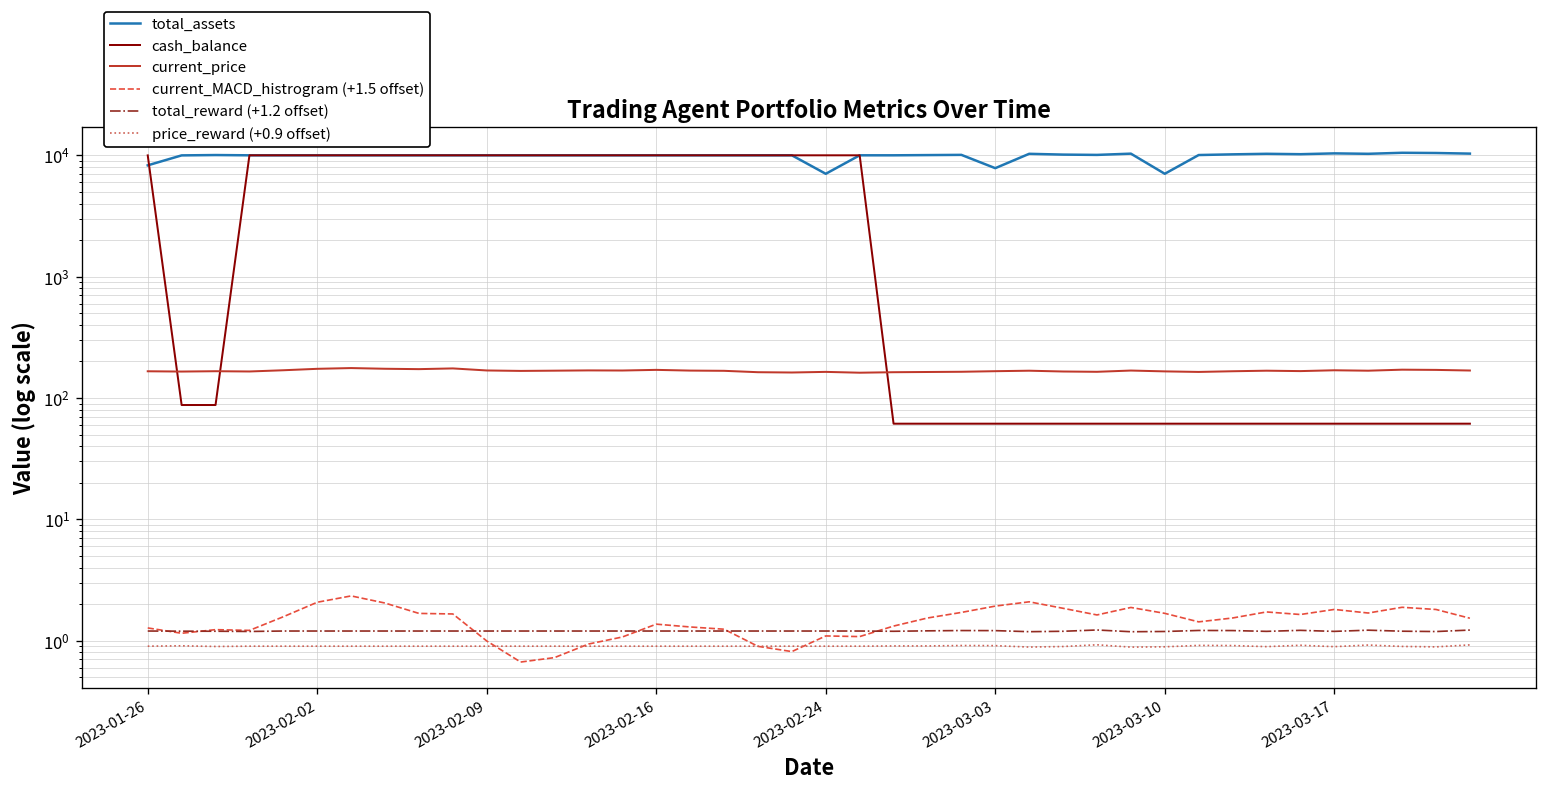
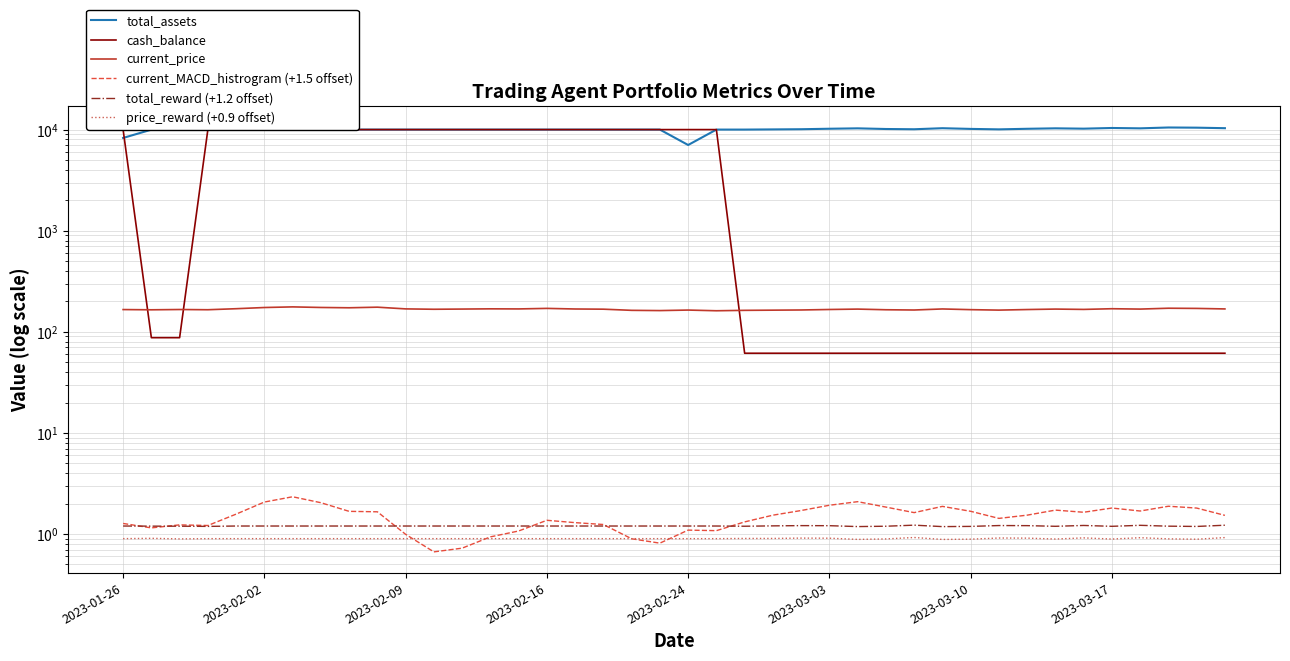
  {
    "total_assets": {
      "2023-01-26": 8000,
      "2023-02-24": 7000,
-     "2023-03-03": 8000,
-     "2023-03-10": 7000,
+     "2023-03-03": 10000,
+     "2023-03-10": 10000,
      "2023-03-17": 10000
    }
  }
